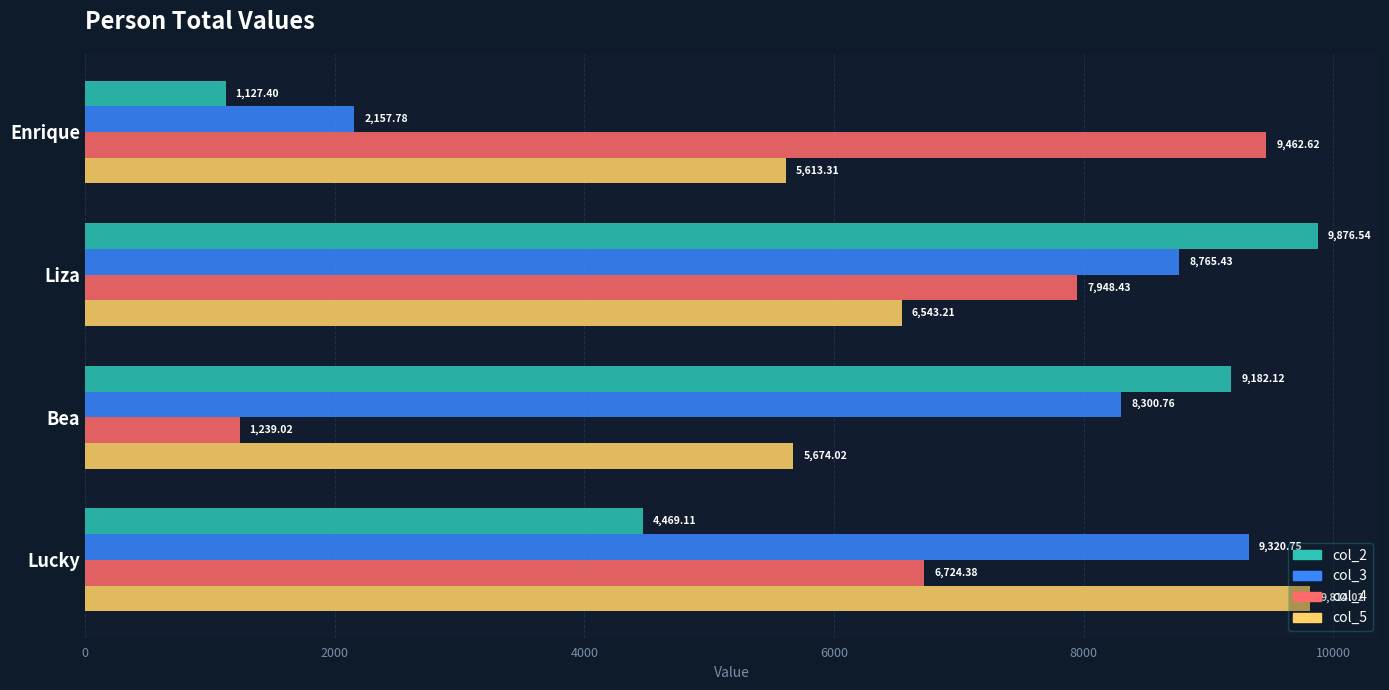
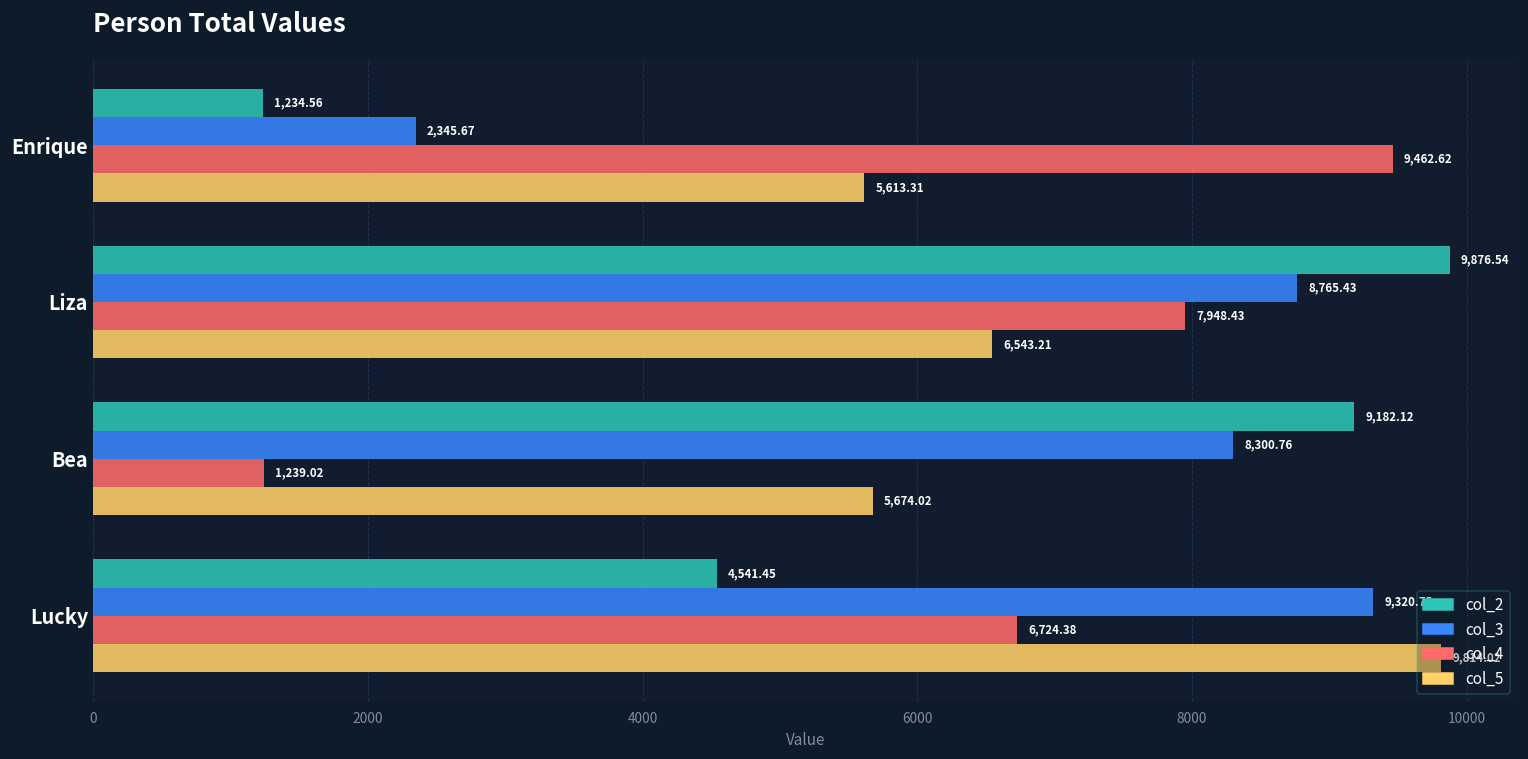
  {
    "col_2": {
-     "Enrique": "1,127.40",
+     "Enrique": "1,234.56",
      "Liza": "9,876.54",
      "Bea": "9,182.12",
-     "Lucky": "4,469.11"
+     "Lucky": "4,541.45"
    },
    "col_3": {
-     "Enrique": "2,157.78",
+     "Enrique": "2,345.67",
      "Liza": "8,765.43",
      "Bea": "8,300.76"
    },
    "col_4": {
      "Enrique": "9,462.62",
      "Liza": "7,948.43",
      "Bea": "1,239.02",
      "Lucky": "6,724.38"
    },
    "col_5": {
      "Enrique": "5,613.31",
      "Liza": "6,543.21",
      "Bea": "5,674.02"
    }
  }
